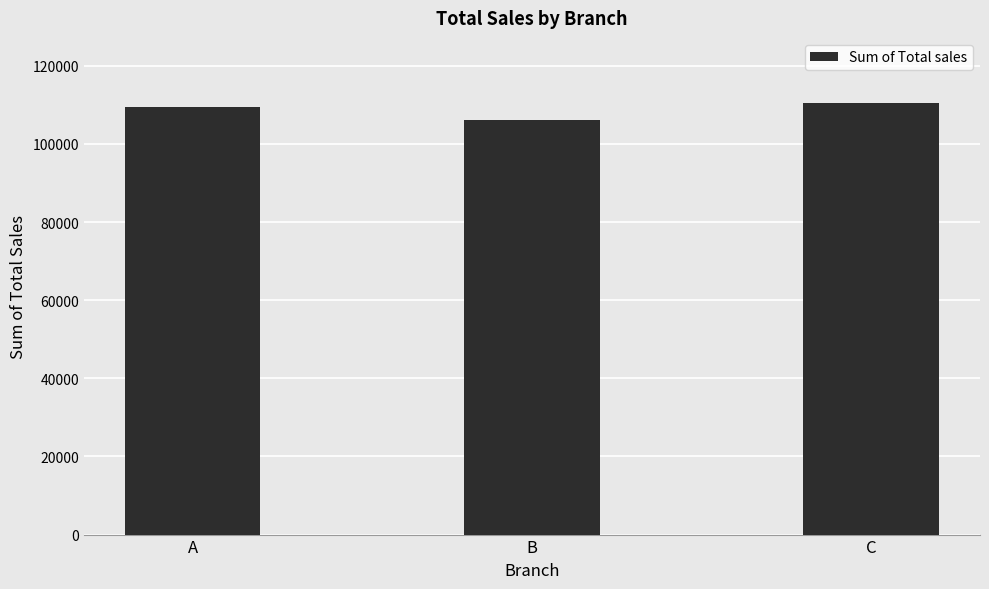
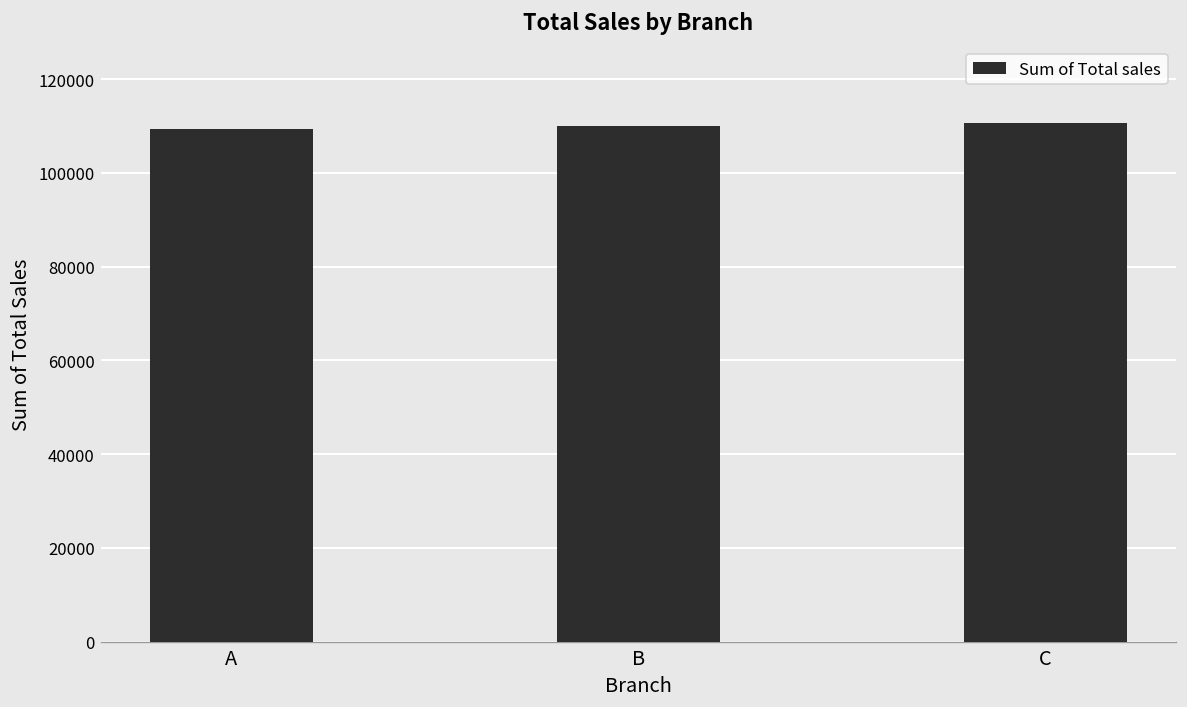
  {
    "A": 109000,
-   "B": 106000,
+   "B": 110000,
    "C": 111000
  }
